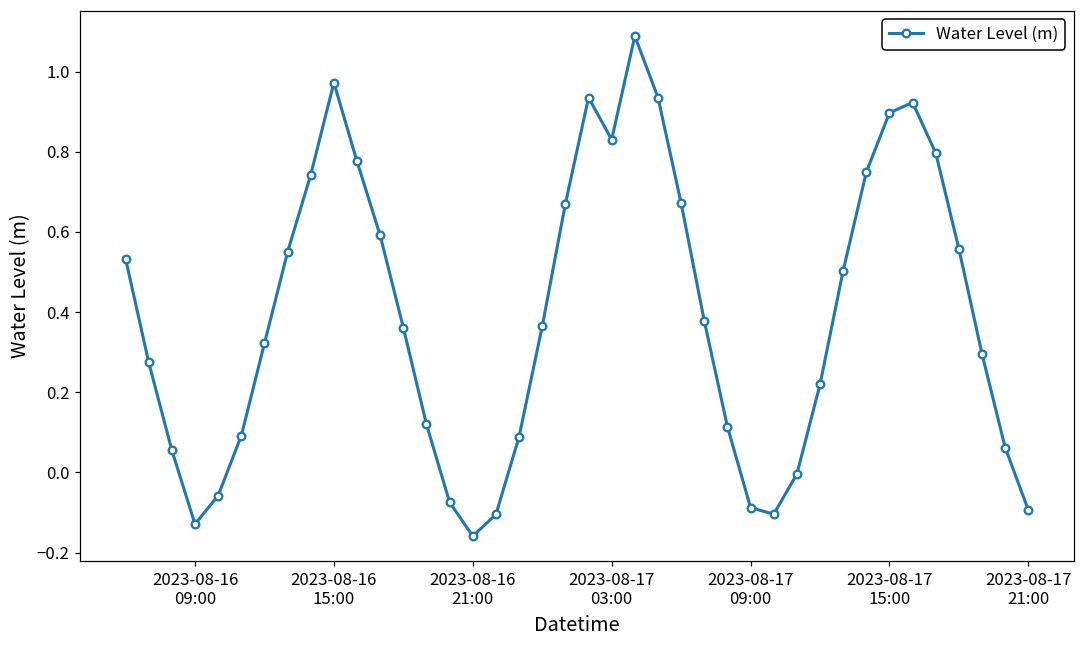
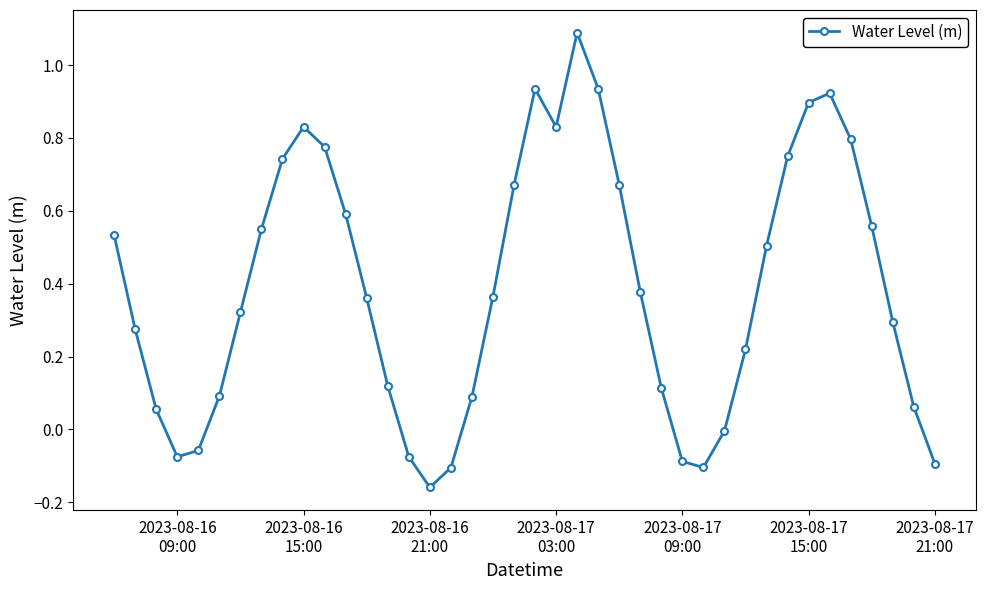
  {
-   "2023-08-16 09:00": -0.13,
-   "2023-08-16 15:00": 0.97,
+   "2023-08-16 09:00": -0.08,
+   "2023-08-16 15:00": 0.83,
    "2023-08-16 21:00": -0.16,
    "2023-08-17 03:00": 0.83,
    "2023-08-17 09:00": -0.09,
    "2023-08-17 15:00": 0.90,
    "2023-08-17 21:00": -0.09
  }
